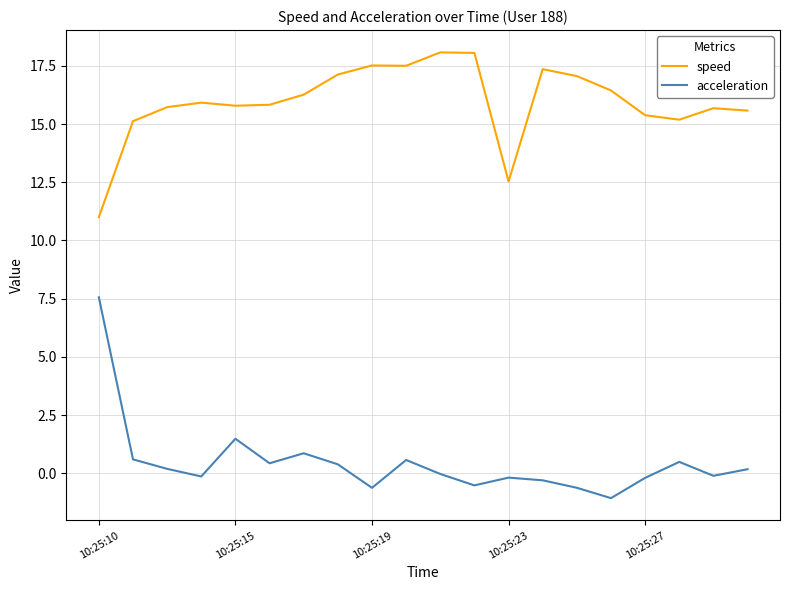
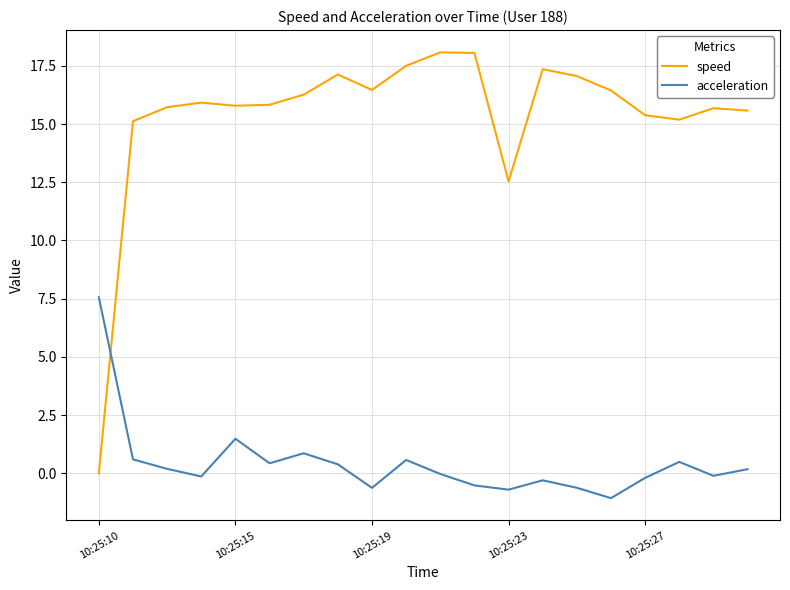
  {
    "speed": {
-     "10:25:10": 11,
+     "10:25:10": 0,
      "10:25:15": 15.8,
-     "10:25:19": 17.5,
+     "10:25:19": 16.5,
      "10:25:23": 12.5,
      "10:25:27": 15.4
    },
    "acceleration": {
      "10:25:10": 7.6,
      "10:25:15": 1.5,
      "10:25:19": -0.6,
-     "10:25:23": -0.2,
+     "10:25:23": -0.7,
      "10:25:27": -0.2
    }
  }
